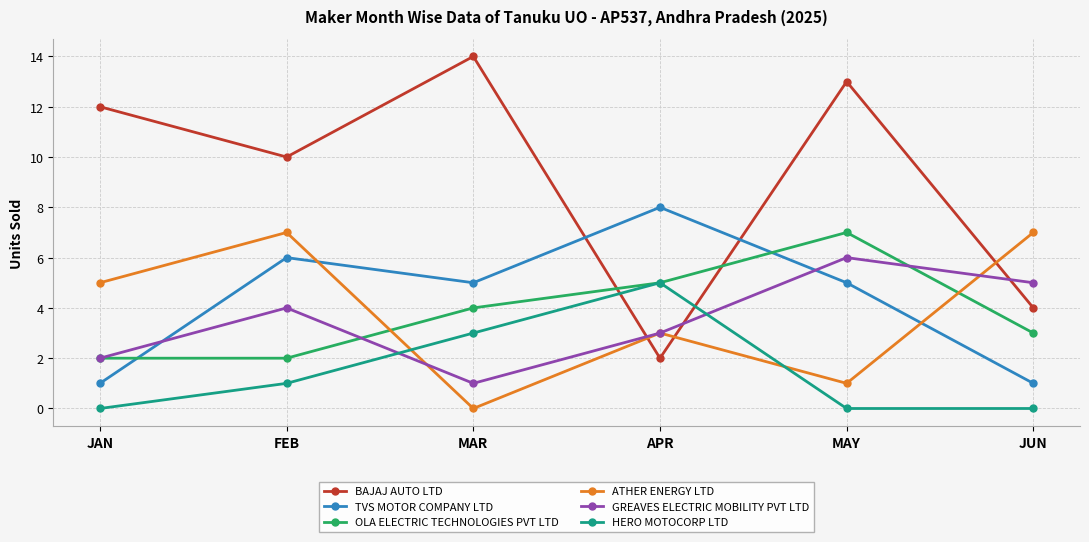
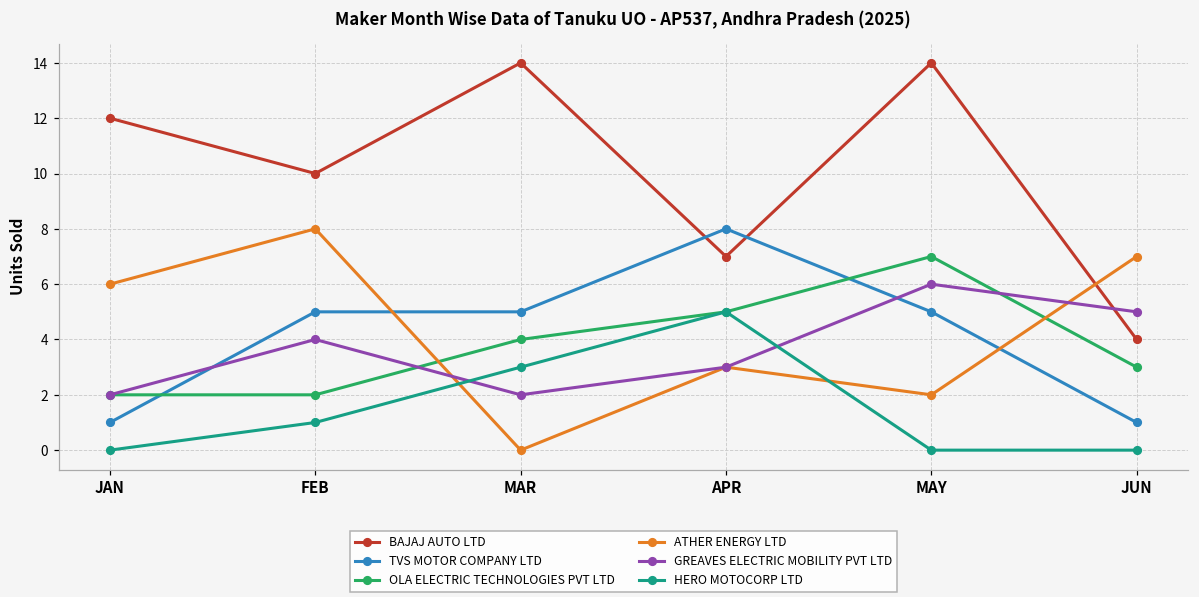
  {
    "BAJAJ AUTO LTD": {
      "JAN": 12,
      "FEB": 10,
      "MAR": 14,
-     "APR": 2,
-     "MAY": 13,
+     "APR": 7,
+     "MAY": 14,
      "JUN": 4
    },
    "TVS MOTOR COMPANY LTD": {
      "JAN": 1,
-     "FEB": 6,
+     "FEB": 5,
      "MAR": 5,
      "APR": 8,
      "MAY": 5,
      "JUN": 1
    },
    "ATHER ENERGY LTD": {
-     "JAN": 5,
-     "FEB": 7,
+     "JAN": 6,
+     "FEB": 8,
      "MAR": 0,
-     "MAY": 1,
+     "MAY": 2,
      "JUN": 7
    },
    "GREAVES ELECTRIC MOBILITY PVT LTD": {
      "FEB": 4,
-     "MAR": 1,
+     "MAR": 2,
      "MAY": 6,
      "JUN": 5
    }
  }
